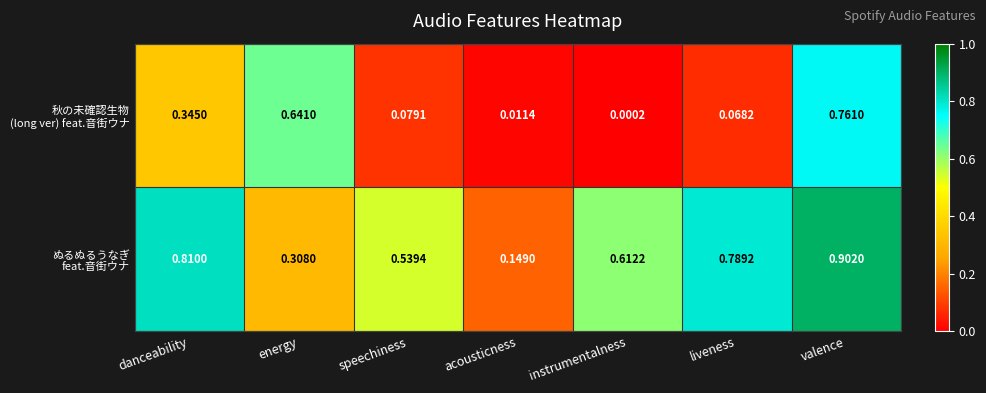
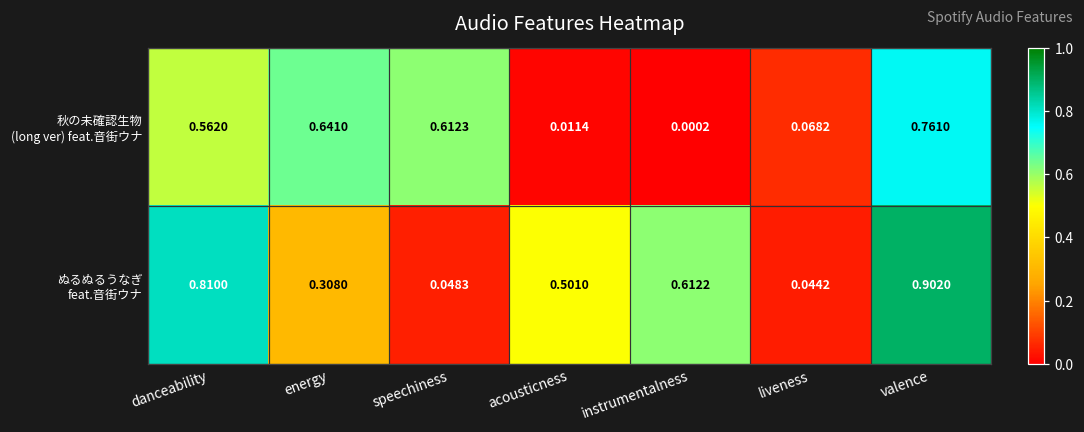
  {
    "秋の未確認生物 (long ver) feat.音街ウナ": {
-     "danceability": 0.3450,
+     "danceability": 0.5620,
      "energy": 0.6410,
-     "speechiness": 0.0791,
+     "speechiness": 0.6123,
      "acousticness": 0.0114,
      "instrumentalness": 0.0002,
      "liveness": 0.0682,
      "valence": 0.7610
    },
    "ぬるぬるうなぎ feat.音街ウナ": {
      "danceability": 0.8100,
      "energy": 0.3080,
-     "speechiness": 0.5394,
-     "acousticness": 0.1490,
+     "speechiness": 0.0483,
+     "acousticness": 0.5010,
      "instrumentalness": 0.6122,
-     "liveness": 0.7892,
+     "liveness": 0.0442,
      "valence": 0.9020
    }
  }
